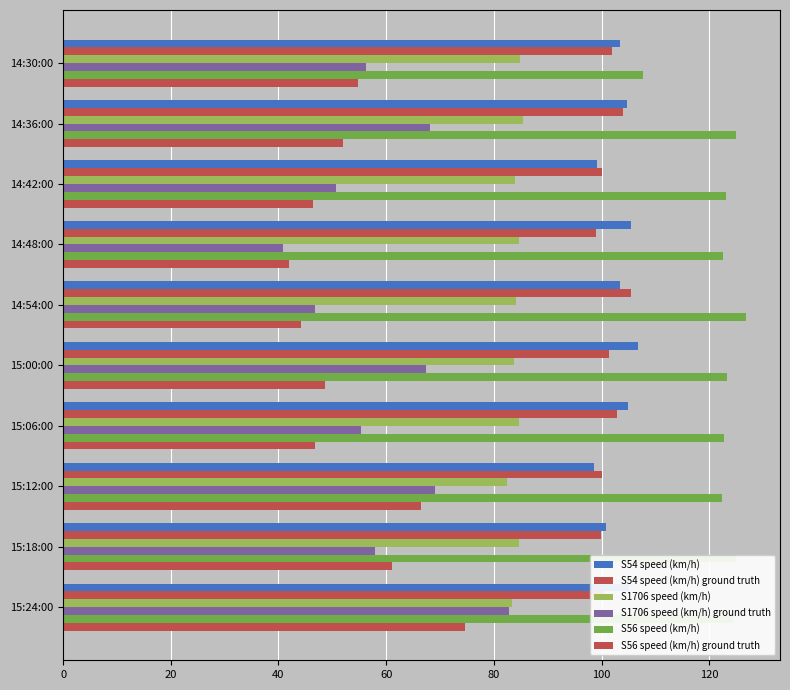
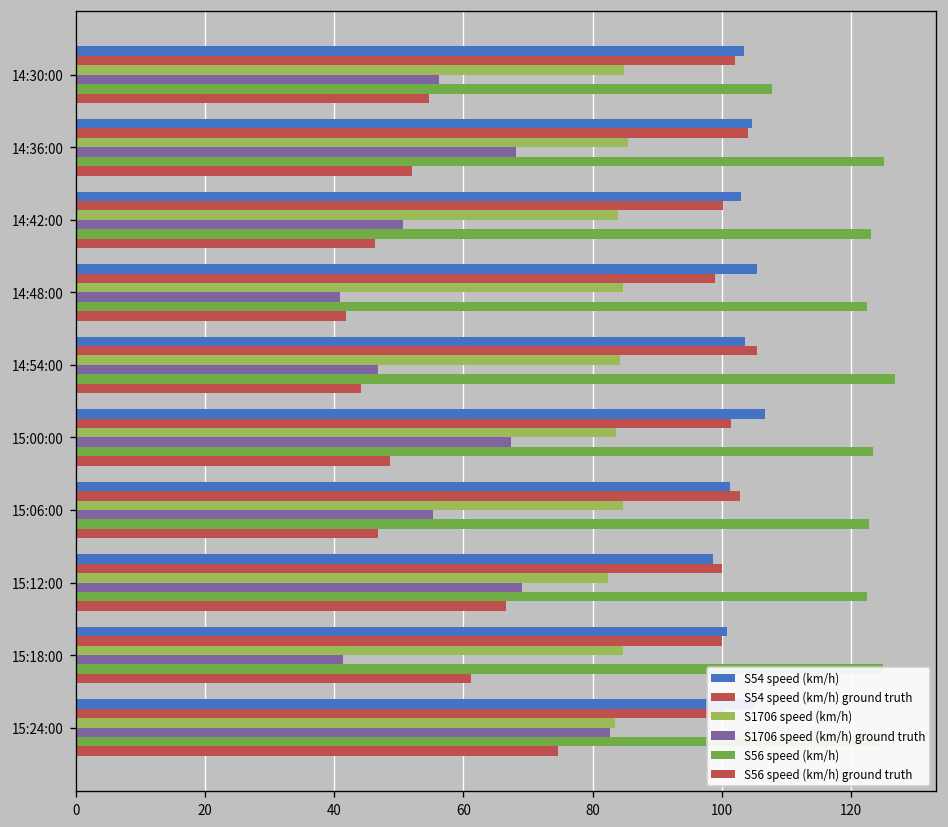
  {
    "S54 speed (km/h)": {
      "14:30:00": 103,
      "14:36:00": 105,
-     "14:42:00": 99,
+     "14:42:00": 103,
      "14:48:00": 105,
      "14:54:00": 104,
      "15:00:00": 107,
-     "15:06:00": 105,
+     "15:06:00": 101,
      "15:12:00": 99,
      "15:18:00": 101
    },
    "S1706 speed (km/h) ground truth": {
      "14:30:00": 56,
      "14:36:00": 68,
      "14:42:00": 51,
      "14:48:00": 41,
      "14:54:00": 47,
      "15:00:00": 67,
      "15:06:00": 55,
      "15:12:00": 69,
-     "15:18:00": 58,
+     "15:18:00": 41,
      "15:24:00": 83
    }
  }
